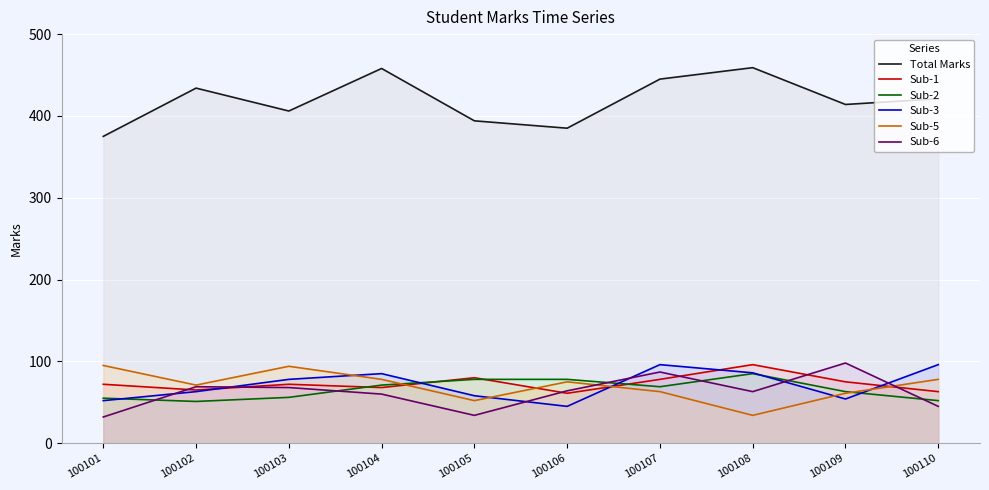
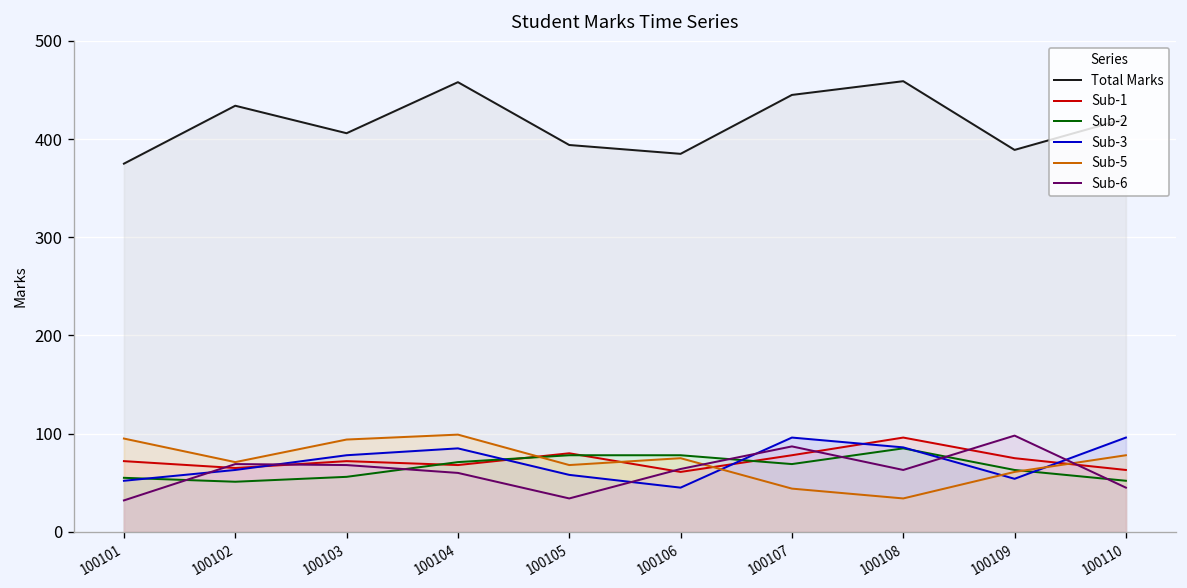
  {
    "Total Marks": {
      "100101": 380,
      "100102": 430,
      "100103": 410,
      "100104": 460,
      "100105": 390,
      "100106": 390,
      "100107": 450,
      "100108": 460,
-     "100109": 410
+     "100109": 390
    },
    "Sub-1": {
      "100101": 70,
      "100103": 70,
      "100107": 80,
      "100108": 100,
      "100109": 80,
      "100110": 60
    },
    "Sub-2": {
      "100102": 50,
      "100103": 60,
      "100107": 70,
      "100110": 50
    },
    "Sub-3": {
      "100103": 80,
      "100104": 90,
      "100105": 60,
      "100106": 50,
      "100107": 100,
      "100109": 50,
      "100110": 100
    },
    "Sub-5": {
      "100101": 100,
      "100103": 90,
-     "100104": 80,
-     "100105": 50,
-     "100107": 60,
+     "100104": 100,
+     "100105": 70,
+     "100107": 40,
      "100108": 30,
      "100110": 80
    },
    "Sub-6": {
      "100101": 30,
      "100103": 70,
      "100104": 60,
      "100105": 30,
      "100107": 90,
      "100108": 60,
      "100109": 100,
      "100110": 50
    }
  }
